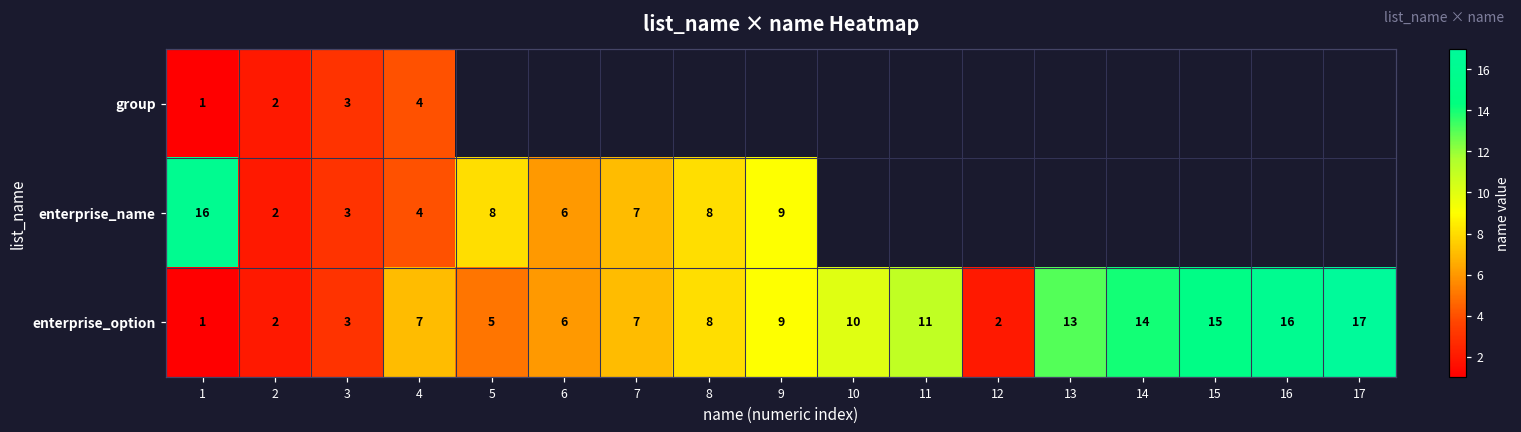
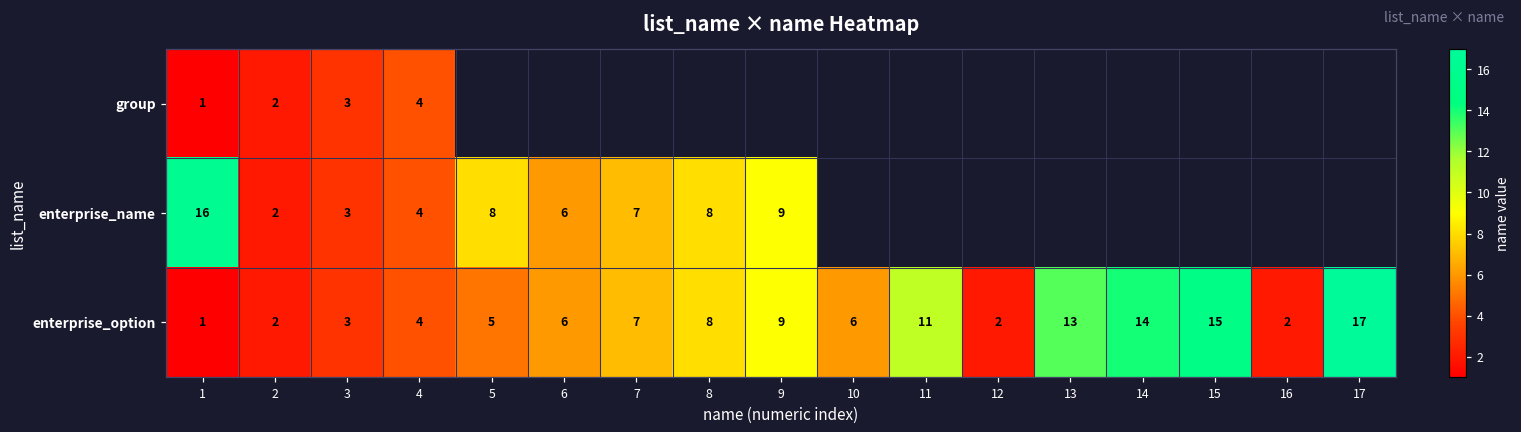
  {
    "group": {
      "1": 1,
      "2": 2,
      "3": 3,
      "4": 4
    },
    "enterprise_name": {
      "1": 16,
      "2": 2,
      "3": 3,
      "4": 4,
      "5": 8,
      "6": 6,
      "7": 7,
      "8": 8,
      "9": 9
    },
    "enterprise_option": {
      "1": 1,
      "2": 2,
      "3": 3,
-     "4": 7,
+     "4": 4,
      "5": 5,
      "6": 6,
      "7": 7,
      "8": 8,
      "9": 9,
-     "10": 10,
+     "10": 6,
      "11": 11,
      "12": 2,
      "13": 13,
      "14": 14,
      "15": 15,
-     "16": 16,
+     "16": 2,
      "17": 17
    }
  }
